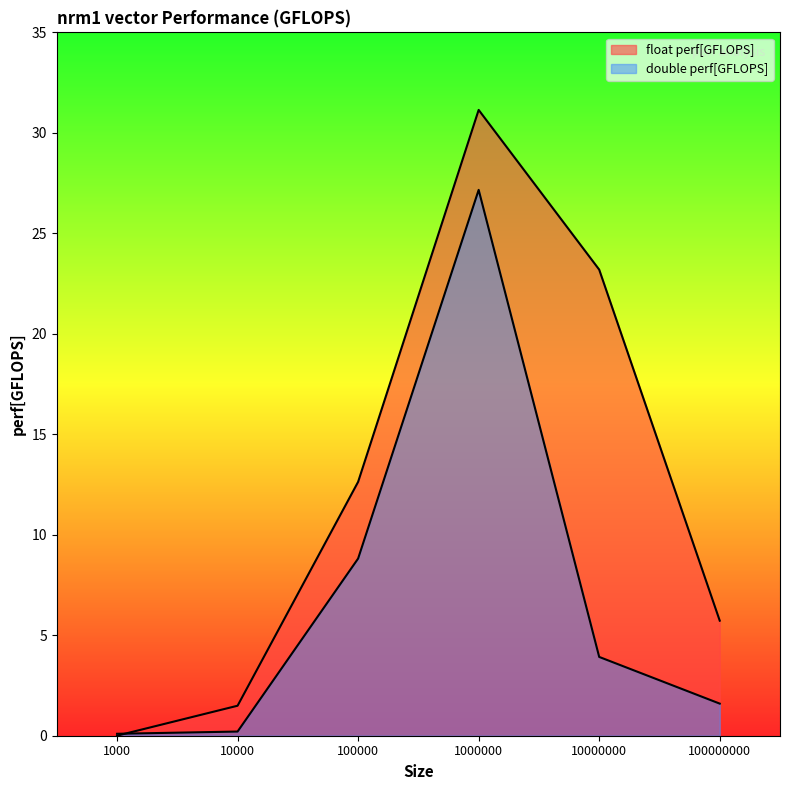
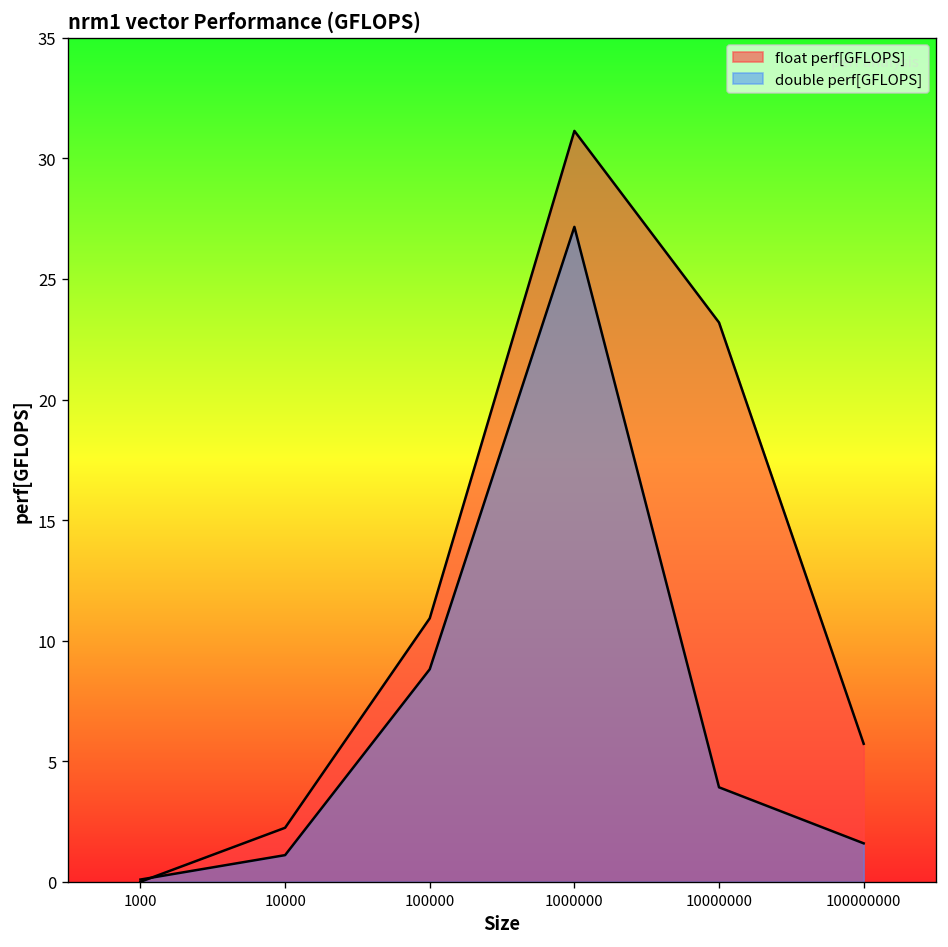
  {
    "float perf[GFLOPS]": {
-     "10000": 1.5,
-     "100000": 12.6,
+     "10000": 2.2,
+     "100000": 10.9,
      "1000000": 31.1,
      "10000000": 23.2,
      "100000000": 5.7
    },
    "double perf[GFLOPS]": {
-     "10000": 0.2,
+     "10000": 1.1,
      "100000": 8.8,
      "1000000": 27.2,
      "10000000": 3.9,
      "100000000": 1.6
    }
  }
